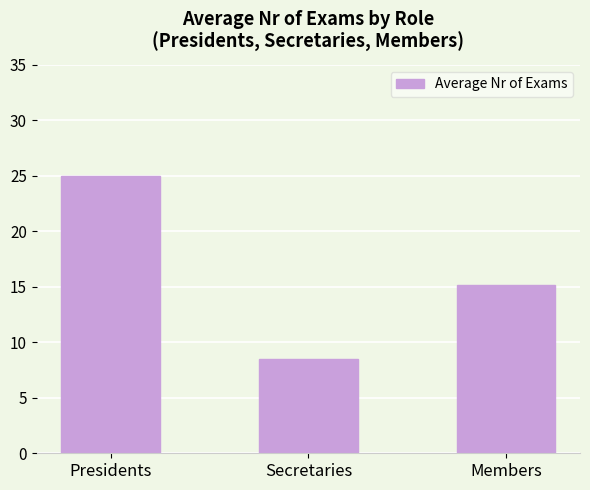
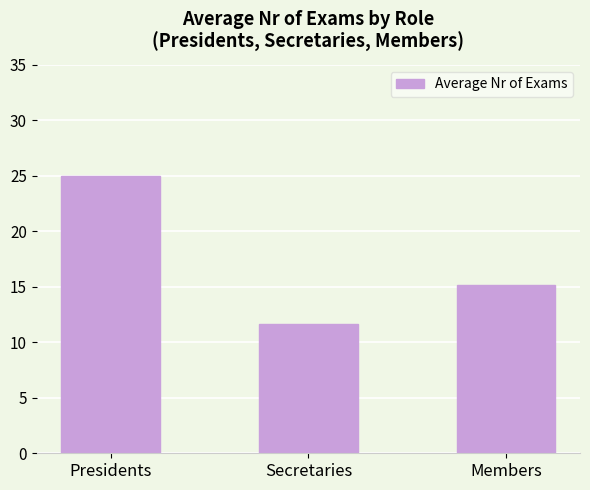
  {
    "Presidents": 25.0,
-   "Secretaries": 8.5,
+   "Secretaries": 11.7,
    "Members": 15.2
  }
